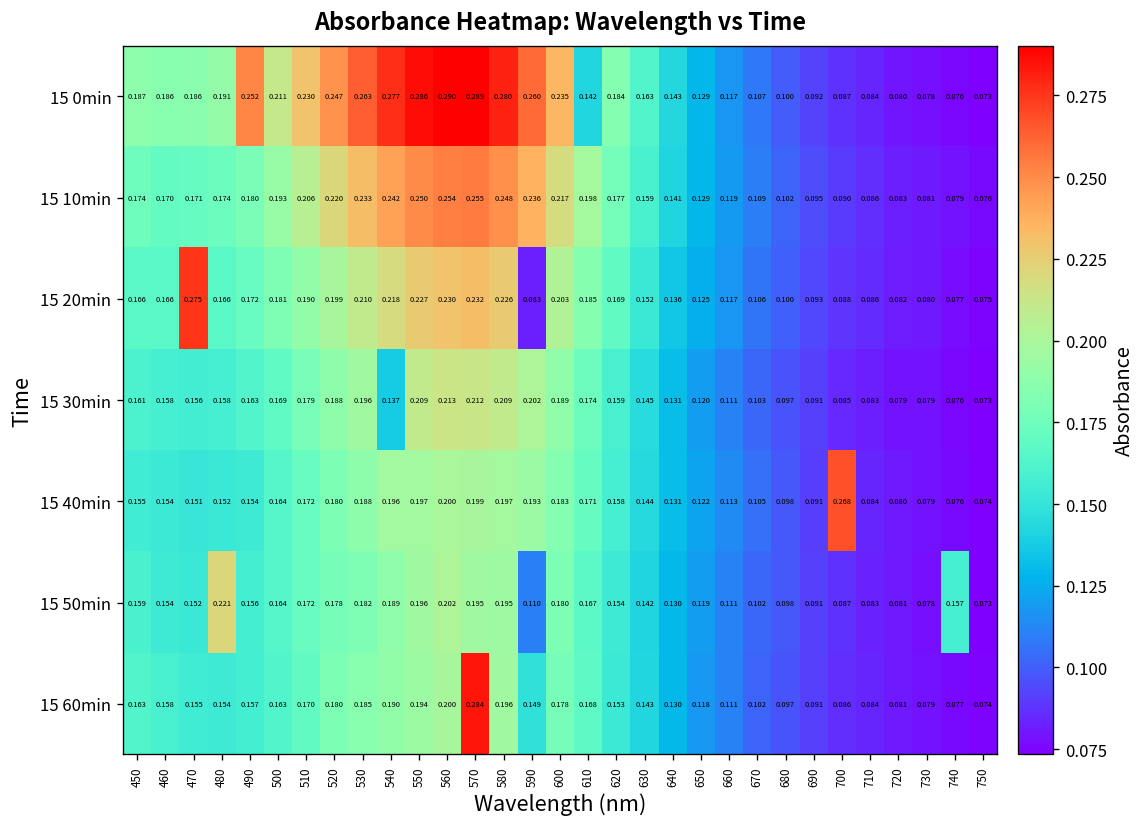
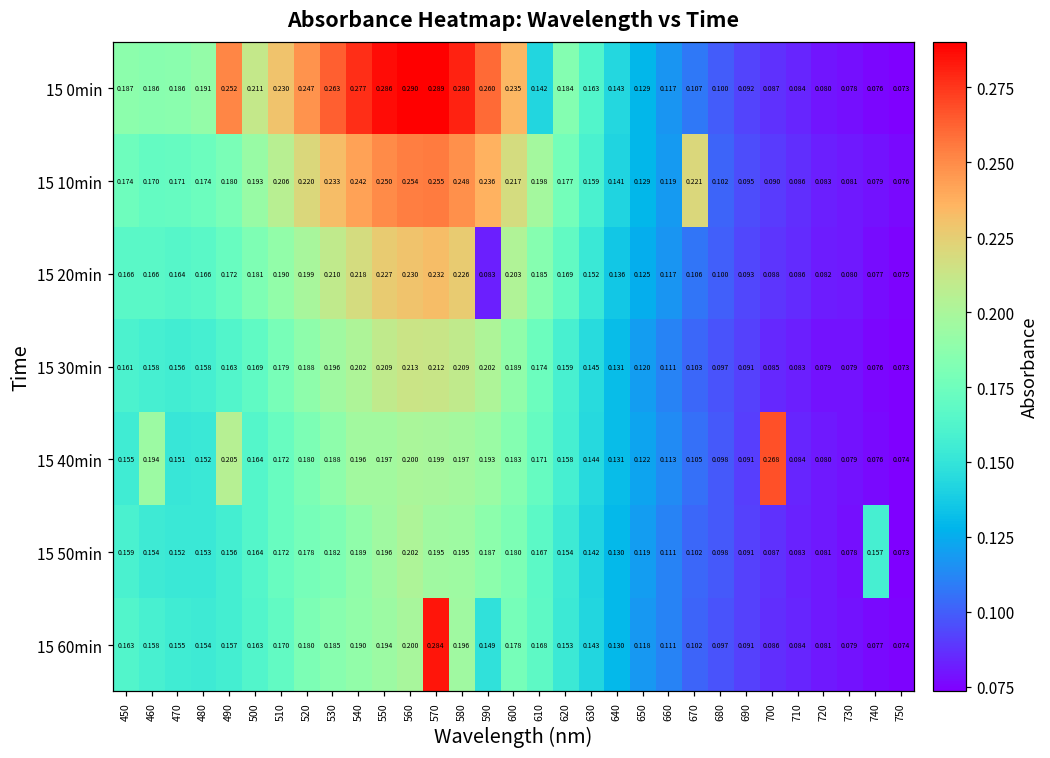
  {
    "15 10min": {
      "450": 0.174,
      "460": 0.170,
      "470": 0.171,
      "480": 0.174,
      "490": 0.180,
      "500": 0.193,
      "510": 0.206,
      "520": 0.220,
      "530": 0.233,
      "540": 0.242,
      "550": 0.250,
      "560": 0.254,
      "570": 0.255,
      "580": 0.248,
      "590": 0.236,
      "600": 0.217,
      "610": 0.198,
      "620": 0.177,
      "630": 0.159,
      "640": 0.141,
      "650": 0.129,
      "660": 0.119,
-     "670": 0.109,
+     "670": 0.221,
      "680": 0.102,
      "690": 0.095,
      "700": 0.090,
      "710": 0.086,
      "720": 0.083,
      "730": 0.081,
      "740": 0.079,
      "750": 0.076
    },
    "15 20min": {
      "450": 0.166,
      "460": 0.166,
-     "470": 0.275,
+     "470": 0.164,
      "480": 0.166,
      "490": 0.172,
      "500": 0.181,
      "510": 0.190,
      "520": 0.199,
      "530": 0.210,
      "540": 0.218,
      "550": 0.227,
      "560": 0.230,
      "570": 0.232,
      "580": 0.226,
      "590": 0.083,
      "600": 0.203,
      "610": 0.185,
      "620": 0.169,
      "630": 0.152,
      "640": 0.136,
      "650": 0.125,
      "660": 0.117,
      "670": 0.106,
      "680": 0.100,
      "690": 0.093,
      "700": 0.088,
      "710": 0.086,
      "720": 0.082,
      "730": 0.080,
      "740": 0.077,
      "750": 0.075
    },
    "15 30min": {
      "450": 0.161,
      "460": 0.158,
      "470": 0.156,
      "480": 0.158,
      "490": 0.163,
      "500": 0.169,
      "510": 0.179,
      "520": 0.188,
      "530": 0.196,
-     "540": 0.137,
+     "540": 0.202,
      "550": 0.209,
      "560": 0.213,
      "570": 0.212,
      "580": 0.209,
      "590": 0.202,
      "600": 0.189,
      "610": 0.174,
      "620": 0.159,
      "630": 0.145,
      "640": 0.131,
      "650": 0.120,
      "660": 0.111,
      "670": 0.103,
      "680": 0.097,
      "690": 0.091,
      "700": 0.085,
      "710": 0.083,
      "720": 0.079,
      "730": 0.079,
      "740": 0.076,
      "750": 0.073
    },
    "15 40min": {
      "450": 0.155,
-     "460": 0.154,
+     "460": 0.194,
      "470": 0.151,
      "480": 0.152,
-     "490": 0.154,
+     "490": 0.205,
      "500": 0.164,
      "510": 0.172,
      "520": 0.180,
      "530": 0.188,
      "540": 0.196,
      "550": 0.197,
      "560": 0.200,
      "570": 0.199,
      "580": 0.197,
      "590": 0.193,
      "600": 0.183,
      "610": 0.171,
      "620": 0.158,
      "630": 0.144,
      "640": 0.131,
      "650": 0.122,
      "660": 0.113,
      "670": 0.105,
      "680": 0.098,
      "690": 0.091,
      "700": 0.268,
      "710": 0.084,
      "720": 0.080,
      "730": 0.079,
      "740": 0.076,
      "750": 0.074
    },
    "15 50min": {
      "450": 0.159,
      "460": 0.154,
      "470": 0.152,
-     "480": 0.221,
+     "480": 0.153,
      "490": 0.156,
      "500": 0.164,
      "510": 0.172,
      "520": 0.178,
      "530": 0.182,
      "540": 0.189,
      "550": 0.196,
      "560": 0.202,
      "570": 0.195,
      "580": 0.195,
-     "590": 0.110,
+     "590": 0.187,
      "600": 0.180,
      "610": 0.167,
      "620": 0.154,
      "630": 0.142,
      "640": 0.130,
      "650": 0.119,
      "660": 0.111,
      "670": 0.102,
      "680": 0.098,
      "690": 0.091,
      "700": 0.087,
      "710": 0.083,
      "720": 0.081,
      "730": 0.078,
      "740": 0.157,
      "750": 0.073
    }
  }
